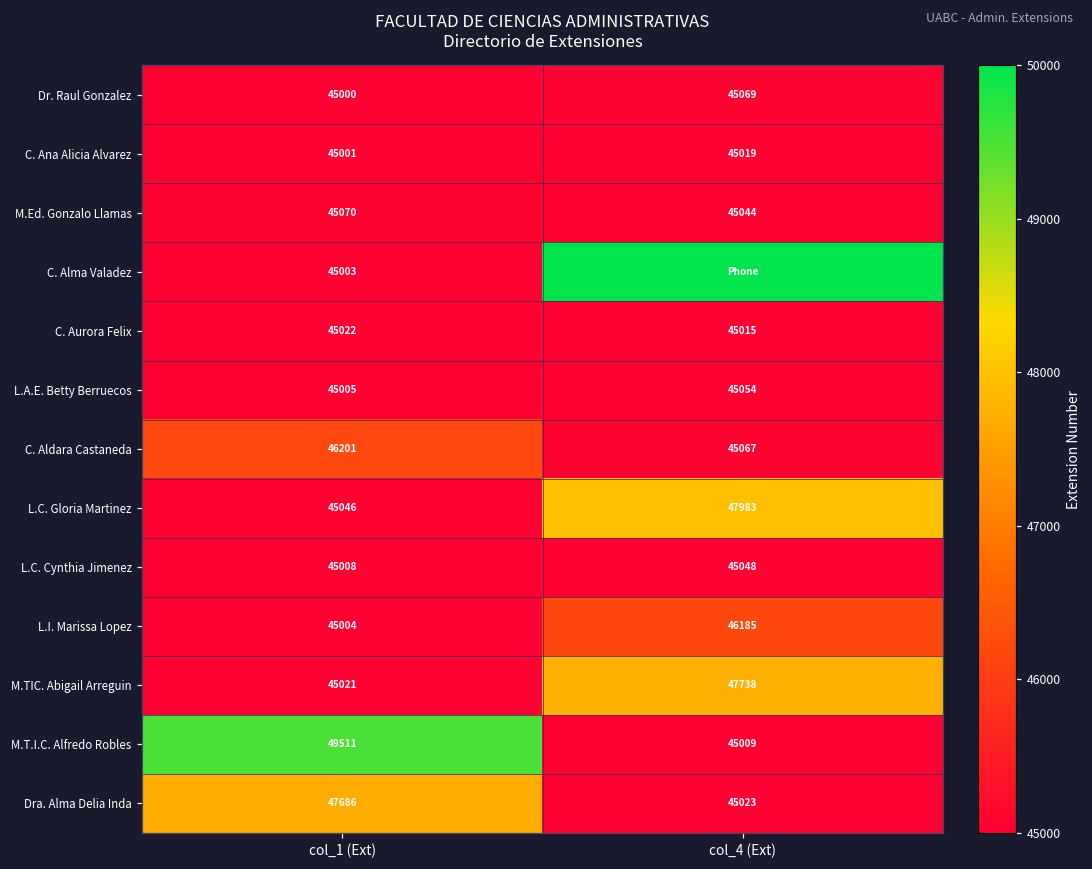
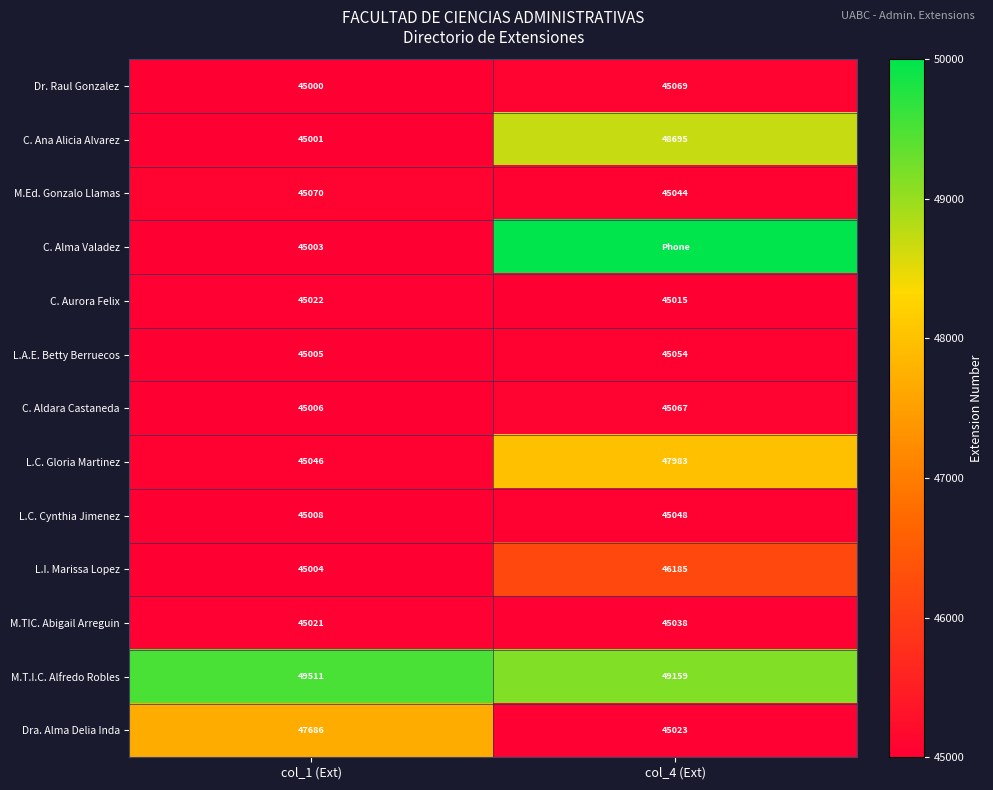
  {
    "Dr. Raul Gonzalez": {
      "col_1 (Ext)": 45000,
      "col_4 (Ext)": 45069
    },
    "C. Ana Alicia Alvarez": {
      "col_1 (Ext)": 45001,
-     "col_4 (Ext)": 45019
+     "col_4 (Ext)": 48695
    },
    "M.Ed. Gonzalo Llamas": {
      "col_1 (Ext)": 45070,
      "col_4 (Ext)": 45044
    },
    "C. Alma Valadez": {
      "col_1 (Ext)": 45003
    },
    "C. Aurora Felix": {
      "col_1 (Ext)": 45022,
      "col_4 (Ext)": 45015
    },
    "L.A.E. Betty Berruecos": {
      "col_1 (Ext)": 45005,
      "col_4 (Ext)": 45054
    },
    "C. Aldara Castaneda": {
-     "col_1 (Ext)": 46201,
+     "col_1 (Ext)": 45006,
      "col_4 (Ext)": 45067
    },
    "L.C. Gloria Martinez": {
      "col_1 (Ext)": 45046,
      "col_4 (Ext)": 47983
    },
    "L.C. Cynthia Jimenez": {
      "col_1 (Ext)": 45008,
      "col_4 (Ext)": 45048
    },
    "L.I. Marissa Lopez": {
      "col_1 (Ext)": 45004,
      "col_4 (Ext)": 46185
    },
    "M.TIC. Abigail Arreguin": {
      "col_1 (Ext)": 45021,
-     "col_4 (Ext)": 47738
+     "col_4 (Ext)": 45038
    },
    "M.T.I.C. Alfredo Robles": {
      "col_1 (Ext)": 49511,
-     "col_4 (Ext)": 45009
+     "col_4 (Ext)": 49159
    },
    "Dra. Alma Delia Inda": {
      "col_1 (Ext)": 47686,
      "col_4 (Ext)": 45023
    }
  }
